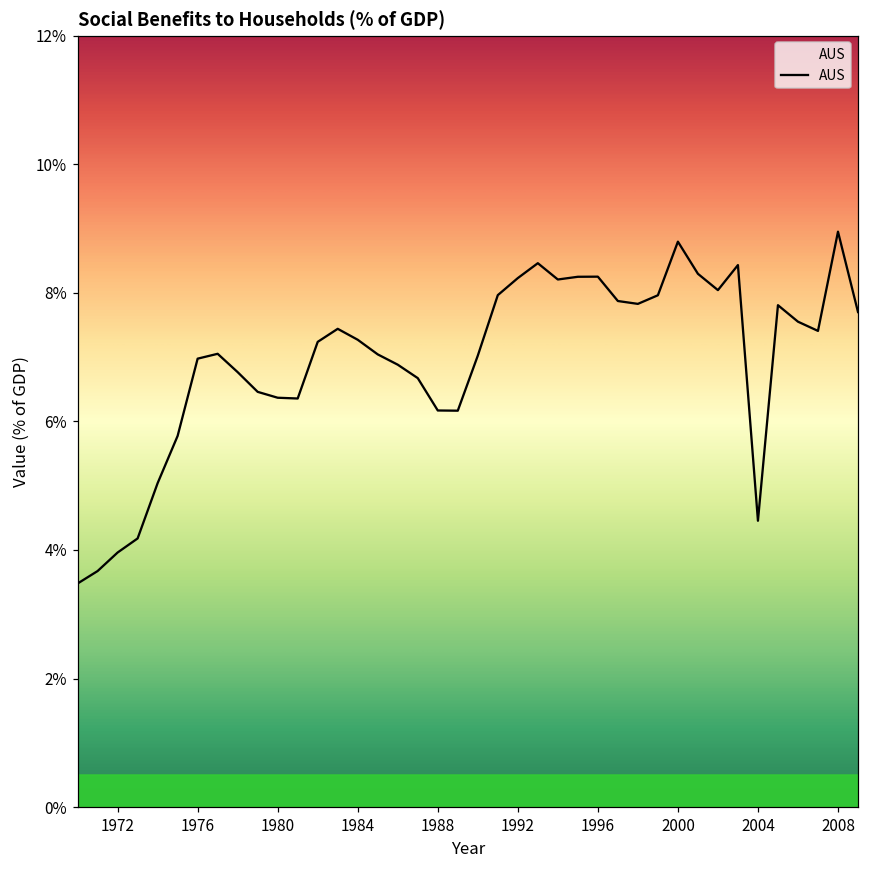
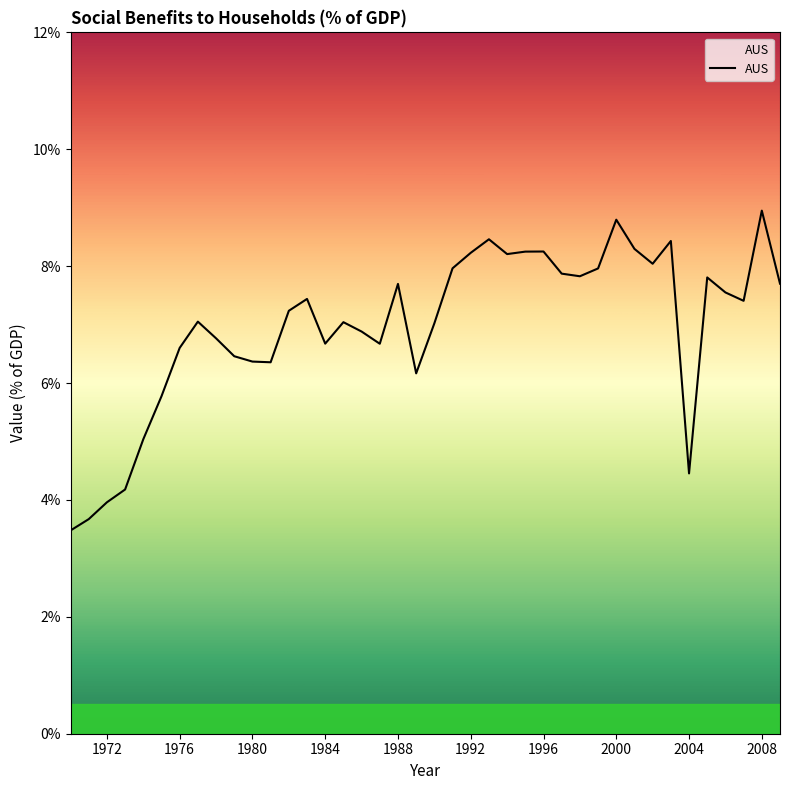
  {
    "1972": "4.0%",
-   "1976": "7.0%",
+   "1976": "6.6%",
    "1980": "6.4%",
-   "1984": "7.3%",
-   "1988": "6.2%",
+   "1984": "6.7%",
+   "1988": "7.7%",
    "1992": "8.2%",
    "1996": "8.3%",
    "2000": "8.8%",
    "2004": "4.5%",
    "2008": "8.9%"
  }
